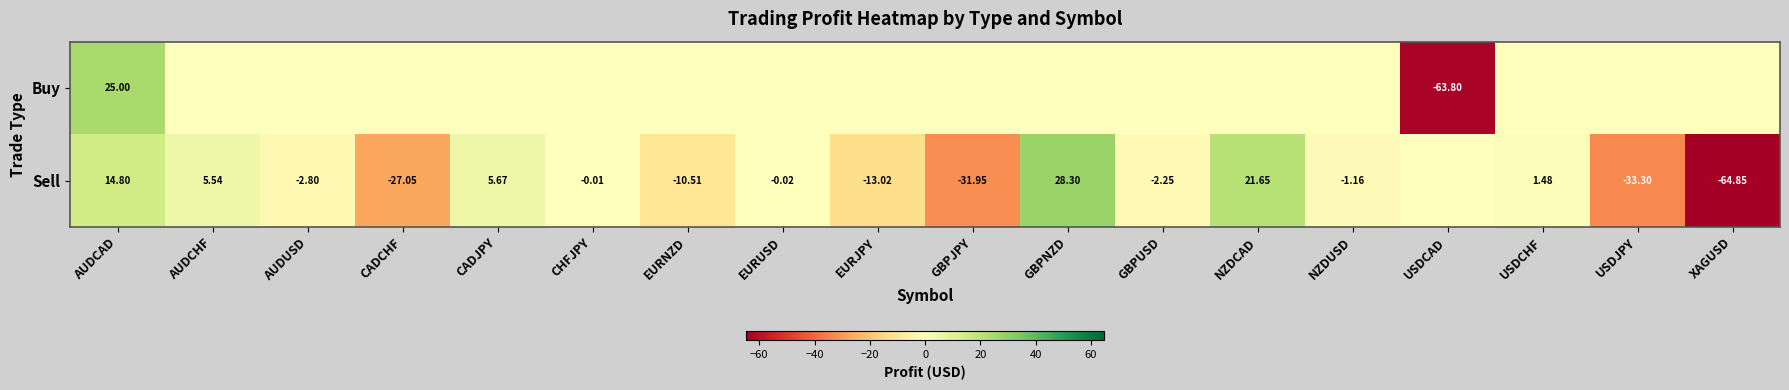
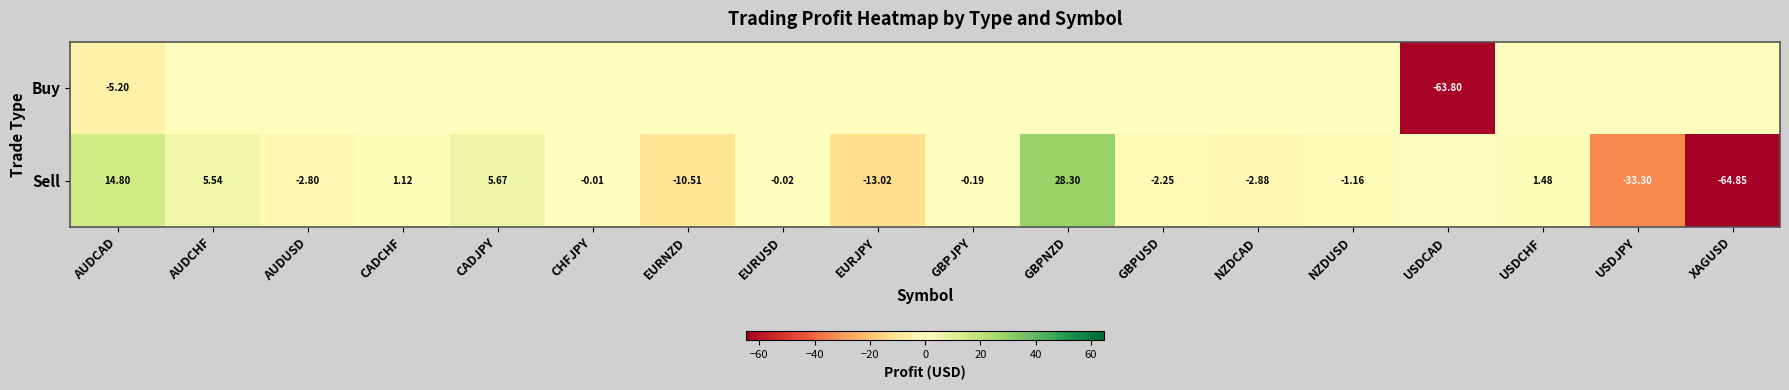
  {
    "Buy": {
-     "AUDCAD": 25.00,
+     "AUDCAD": -5.20,
      "USDCAD": -63.80
    },
    "Sell": {
      "AUDCAD": 14.80,
      "AUDCHF": 5.54,
      "AUDUSD": -2.80,
-     "CADCHF": -27.05,
+     "CADCHF": 1.12,
      "CADJPY": 5.67,
      "CHFJPY": -0.01,
      "EURNZD": -10.51,
      "EURUSD": -0.02,
      "EURJPY": -13.02,
-     "GBPJPY": -31.95,
+     "GBPJPY": -0.19,
      "GBPNZD": 28.30,
      "GBPUSD": -2.25,
-     "NZDCAD": 21.65,
+     "NZDCAD": -2.88,
      "NZDUSD": -1.16,
      "USDCHF": 1.48,
      "USDJPY": -33.30,
      "XAGUSD": -64.85
    }
  }
